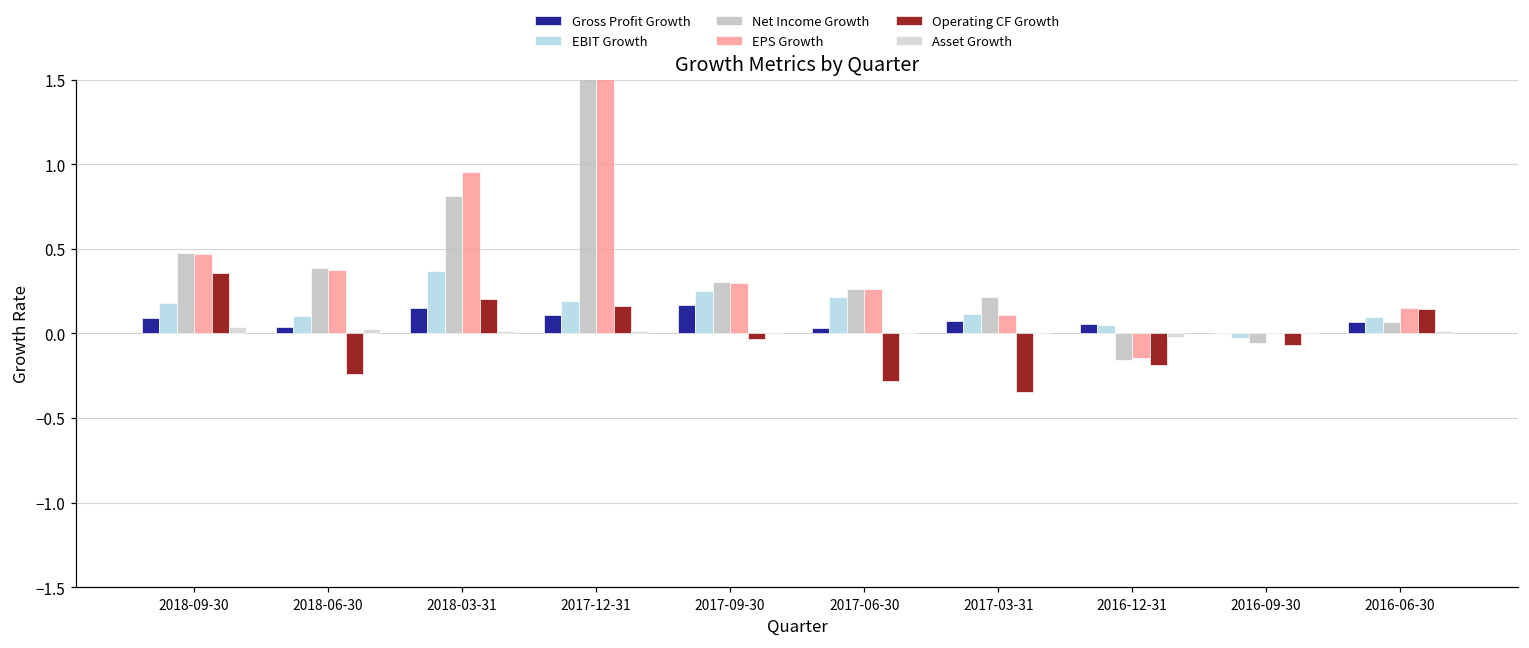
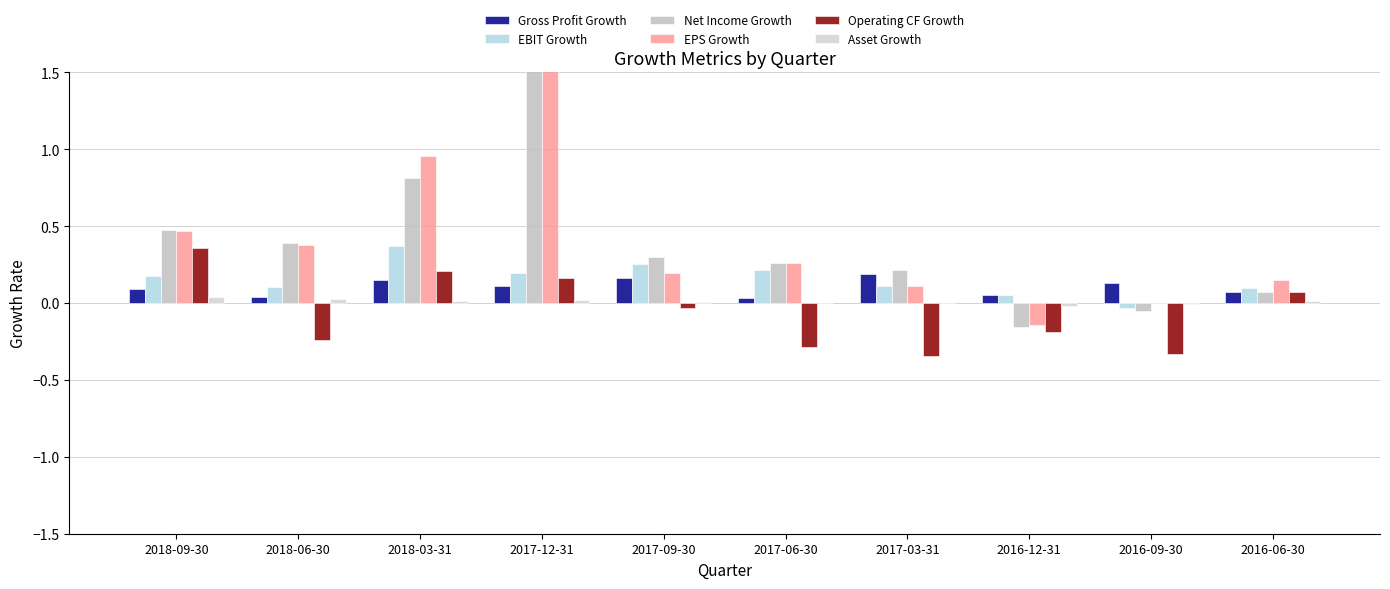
  {
    "Gross Profit Growth": {
      "2018-09-30": 0.09,
      "2018-06-30": 0.04,
      "2018-03-31": 0.15,
      "2017-12-31": 0.11,
      "2017-09-30": 0.17,
      "2017-06-30": 0.03,
-     "2017-03-31": 0.07,
+     "2017-03-31": 0.19,
      "2016-12-31": 0.05,
-     "2016-09-30": 0.01,
+     "2016-09-30": 0.13,
      "2016-06-30": 0.07
    },
    "EPS Growth": {
      "2018-09-30": 0.47,
      "2018-06-30": 0.38,
      "2018-03-31": 0.96,
-     "2017-09-30": 0.30,
+     "2017-09-30": 0.19,
      "2017-06-30": 0.26,
      "2017-03-31": 0.11,
      "2016-12-31": -0.15,
      "2016-09-30": 0.00,
      "2016-06-30": 0.15
    },
    "Operating CF Growth": {
      "2018-09-30": 0.36,
      "2018-06-30": -0.24,
      "2018-03-31": 0.21,
      "2017-12-31": 0.16,
      "2017-09-30": -0.03,
      "2017-06-30": -0.28,
      "2017-03-31": -0.35,
      "2016-12-31": -0.19,
-     "2016-09-30": -0.07,
-     "2016-06-30": 0.14
+     "2016-09-30": -0.33,
+     "2016-06-30": 0.07
    }
  }
